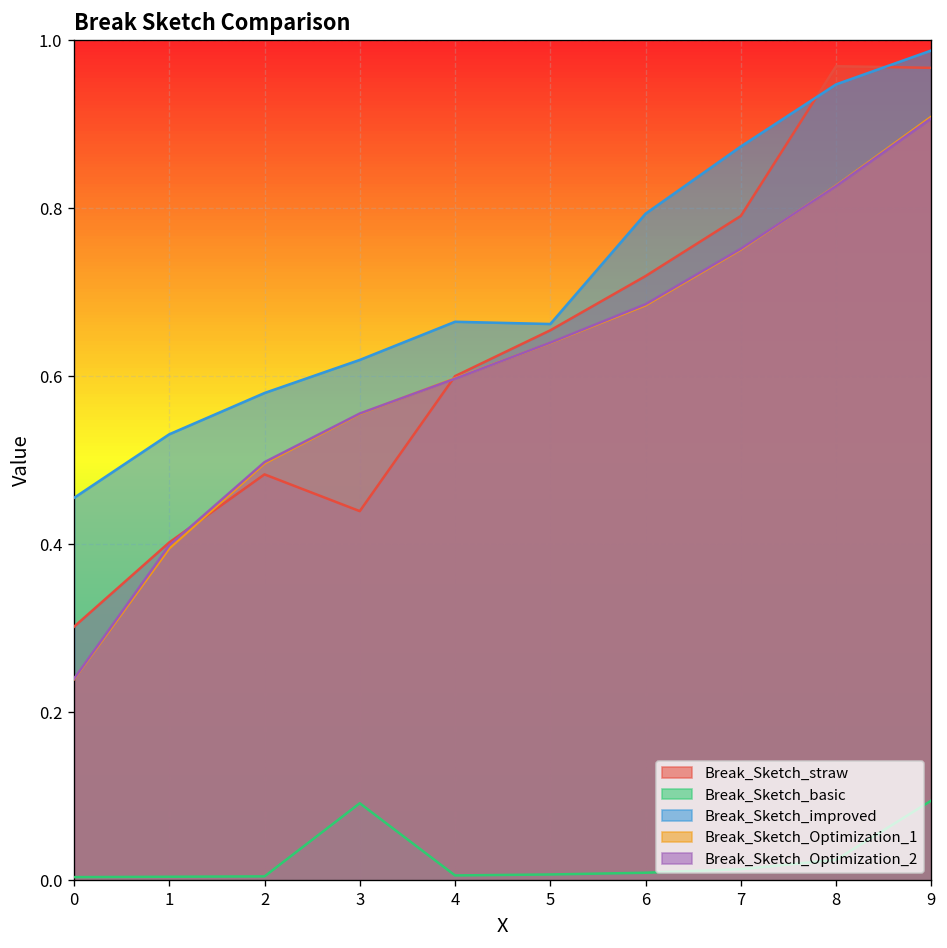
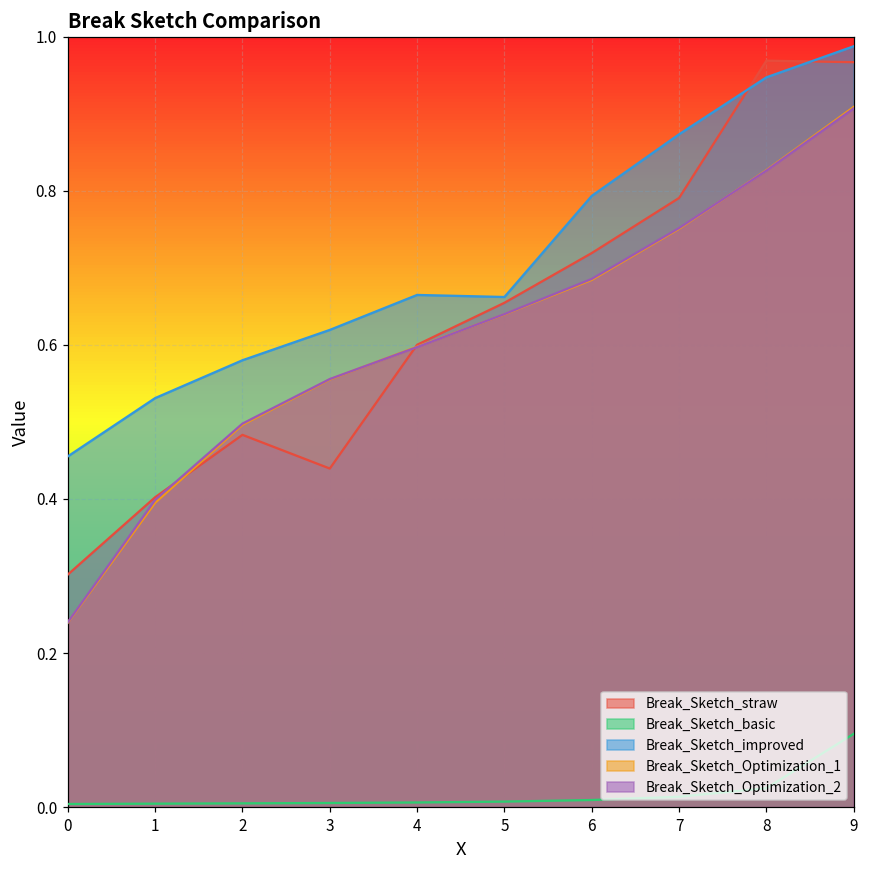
  {
    "Break_Sketch_straw": {
      "0": 0.30,
      "2": 0.48,
      "3": 0.44,
      "5": 0.65,
      "6": 0.72,
      "7": 0.79,
      "8": 0.97,
      "9": 0.97
    },
    "Break_Sketch_basic": {
      "0": 0.00,
      "1": 0.00,
      "2": 0.00,
-     "3": 0.09,
+     "3": 0.01,
      "4": 0.01,
      "5": 0.01,
      "6": 0.01,
      "9": 0.10
    },
    "Break_Sketch_improved": {
      "0": 0.46,
      "1": 0.53,
      "2": 0.58,
      "3": 0.62,
      "4": 0.66,
      "5": 0.66,
      "6": 0.79,
      "7": 0.87,
      "8": 0.95,
      "9": 0.99
    }
  }
